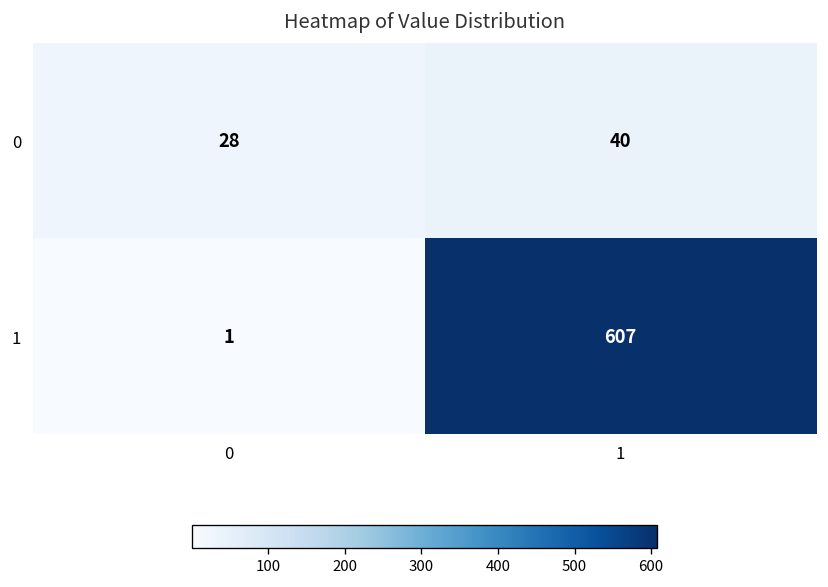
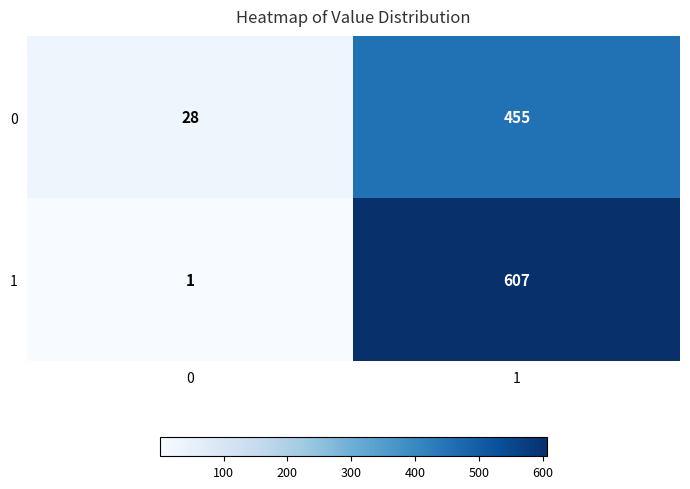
  {
    "0": {
      "0": 28,
-     "1": 40
+     "1": 455
    },
    "1": {
      "0": 1,
      "1": 607
    }
  }
